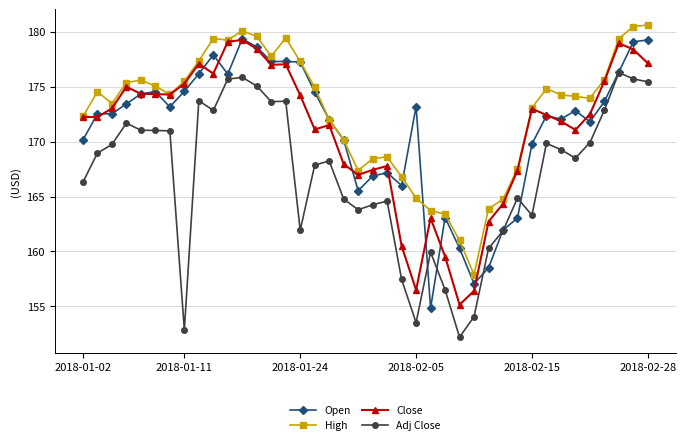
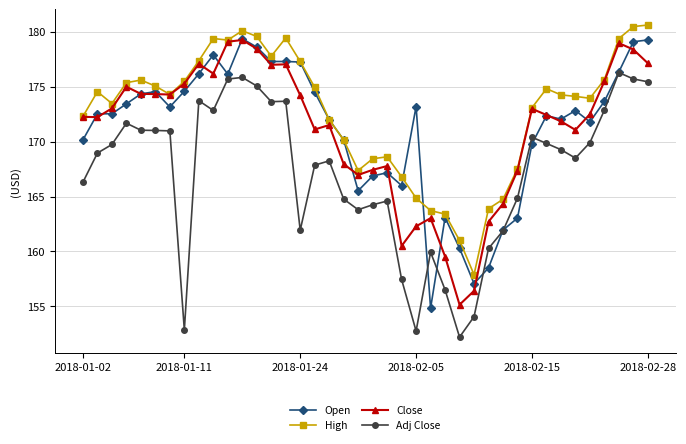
  {
    "Open": {
      "2018-01-02": 170.2,
      "2018-01-11": 174.6,
      "2018-02-05": 173.2,
      "2018-02-15": 169.8,
      "2018-02-28": 179.3
    },
    "High": {
      "2018-02-05": 164.9,
      "2018-02-28": 180.6
    },
    "Close": {
      "2018-01-24": 174.2,
-     "2018-02-05": 156.5,
+     "2018-02-05": 162.3,
      "2018-02-28": 177.1
    },
    "Adj Close": {
      "2018-01-02": 166.3,
      "2018-01-11": 152.9,
      "2018-01-24": 161.9,
-     "2018-02-05": 153.5,
-     "2018-02-15": 163.3,
+     "2018-02-05": 152.8,
+     "2018-02-15": 170.4,
      "2018-02-28": 175.5
    }
  }
